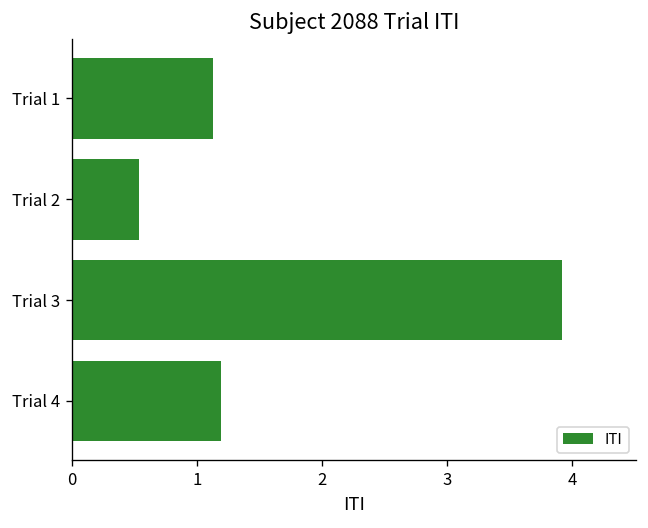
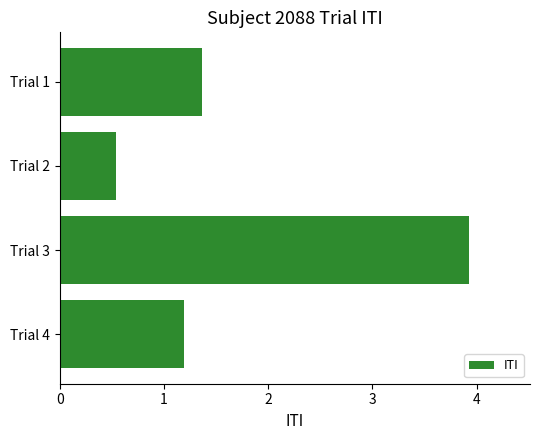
  {
-   "Trial 1": 1.13,
+   "Trial 1": 1.36,
    "Trial 2": 0.54,
    "Trial 3": 3.92,
    "Trial 4": 1.19
  }
